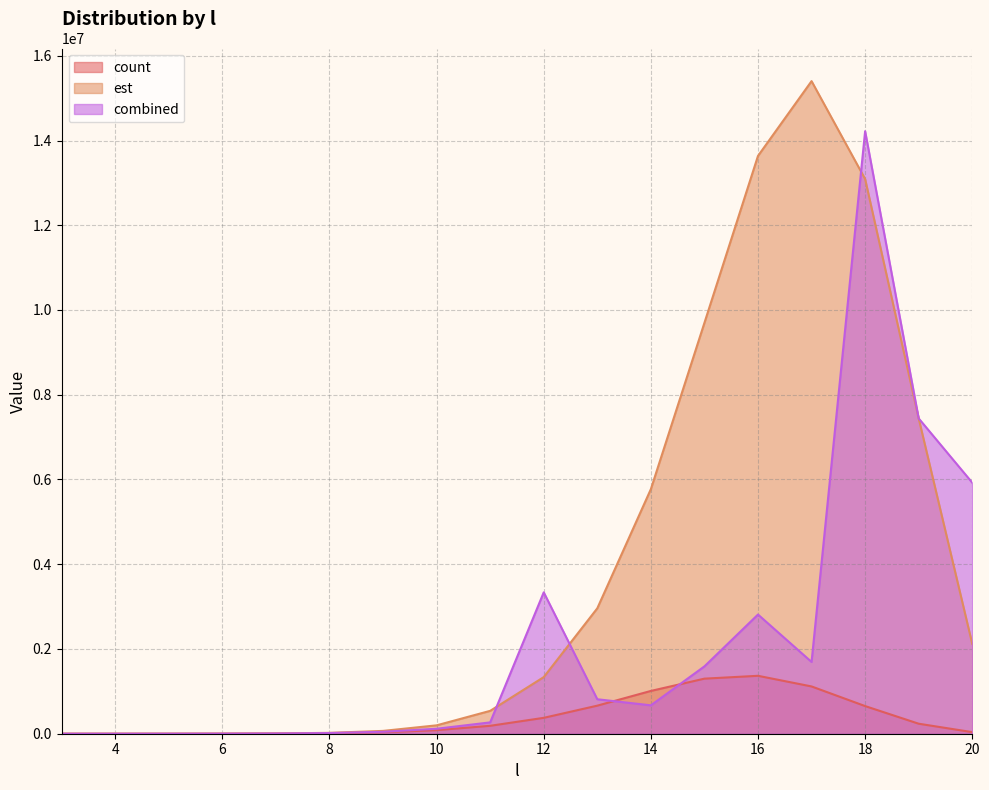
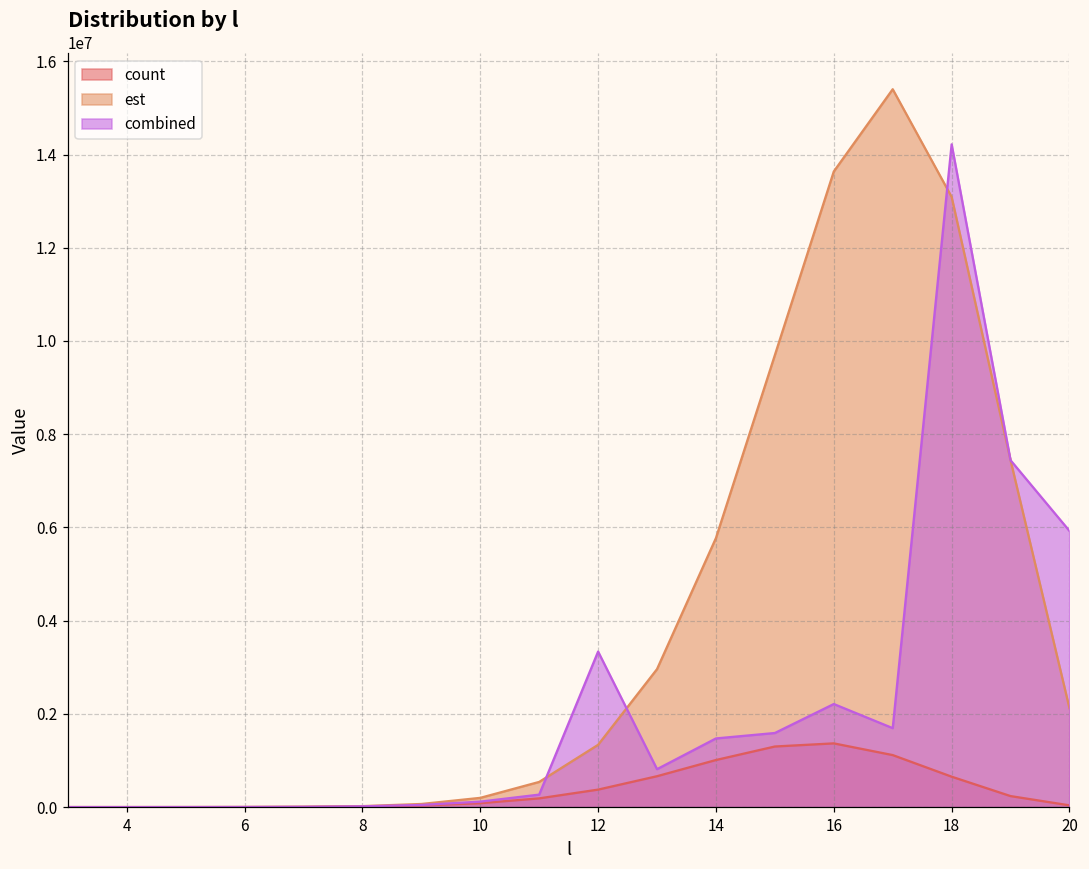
  {
    "combined": {
      "12": 3300000,
-     "14": 700000,
-     "16": 2800000,
+     "14": 1500000,
+     "16": 2200000,
      "18": 14200000,
      "20": 5900000
    }
  }
